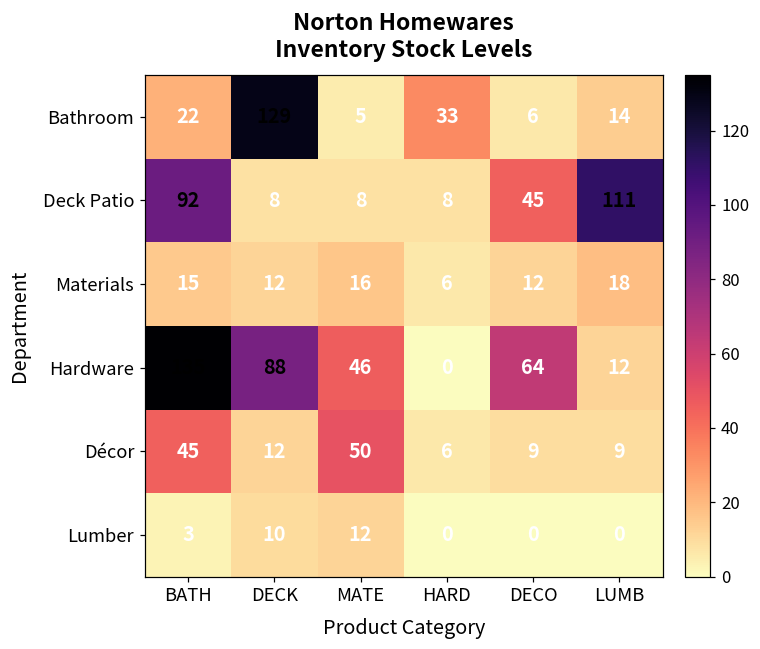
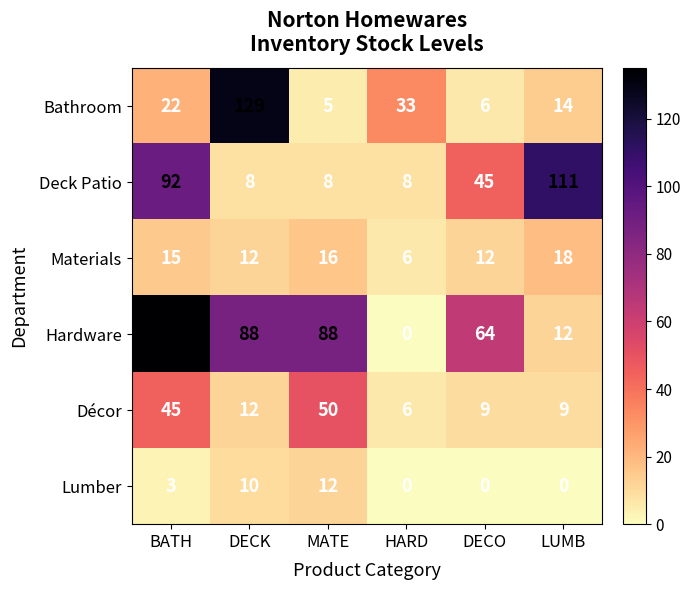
  {
    "Bathroom": {
      "BATH": 22,
      "MATE": 5,
      "HARD": 33,
      "DECO": 6,
      "LUMB": 14
    },
    "Deck Patio": {
      "BATH": 92,
      "DECK": 8,
      "MATE": 8,
      "HARD": 8,
      "DECO": 45,
      "LUMB": 111
    },
    "Materials": {
      "BATH": 15,
      "DECK": 12,
      "MATE": 16,
      "HARD": 6,
      "DECO": 12,
      "LUMB": 18
    },
    "Hardware": {
      "DECK": 88,
-     "MATE": 46,
+     "MATE": 88,
      "HARD": 0,
      "DECO": 64,
      "LUMB": 12
    },
    "Décor": {
      "BATH": 45,
      "DECK": 12,
      "MATE": 50,
      "HARD": 6,
      "DECO": 9,
      "LUMB": 9
    },
    "Lumber": {
      "BATH": 3,
      "DECK": 10,
      "MATE": 12,
      "HARD": 0,
      "DECO": 0,
      "LUMB": 0
    }
  }
